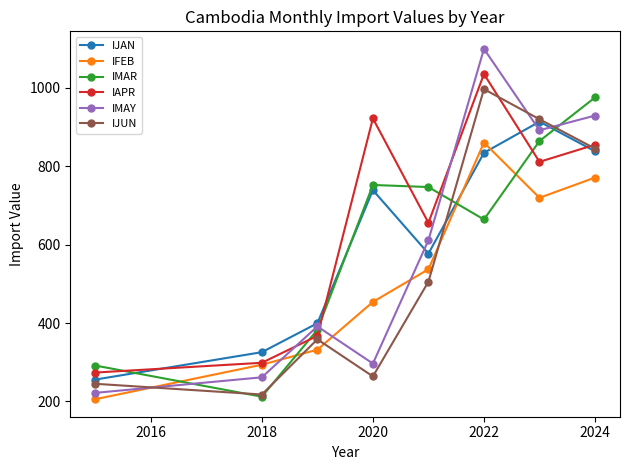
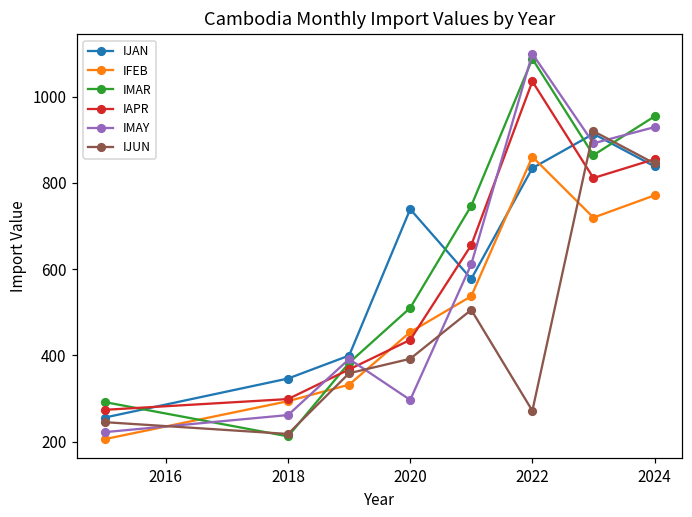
  {
    "IJAN": {
-     "2018": 330,
+     "2018": 350,
      "2020": 740,
      "2022": 830,
      "2024": 840
    },
    "IFEB": {
      "2020": 450,
      "2022": 860,
      "2024": 770
    },
    "IMAR": {
-     "2020": 750,
-     "2022": 660,
-     "2024": 980
+     "2020": 510,
+     "2022": 1090,
+     "2024": 950
    },
    "IAPR": {
-     "2020": 920,
+     "2020": 440,
      "2022": 1040,
      "2024": 850
    },
    "IMAY": {
      "2018": 260,
      "2020": 300,
      "2022": 1100,
      "2024": 930
    },
    "IJUN": {
-     "2020": 260,
-     "2022": 1000,
+     "2020": 390,
+     "2022": 270,
      "2024": 850
    }
  }
